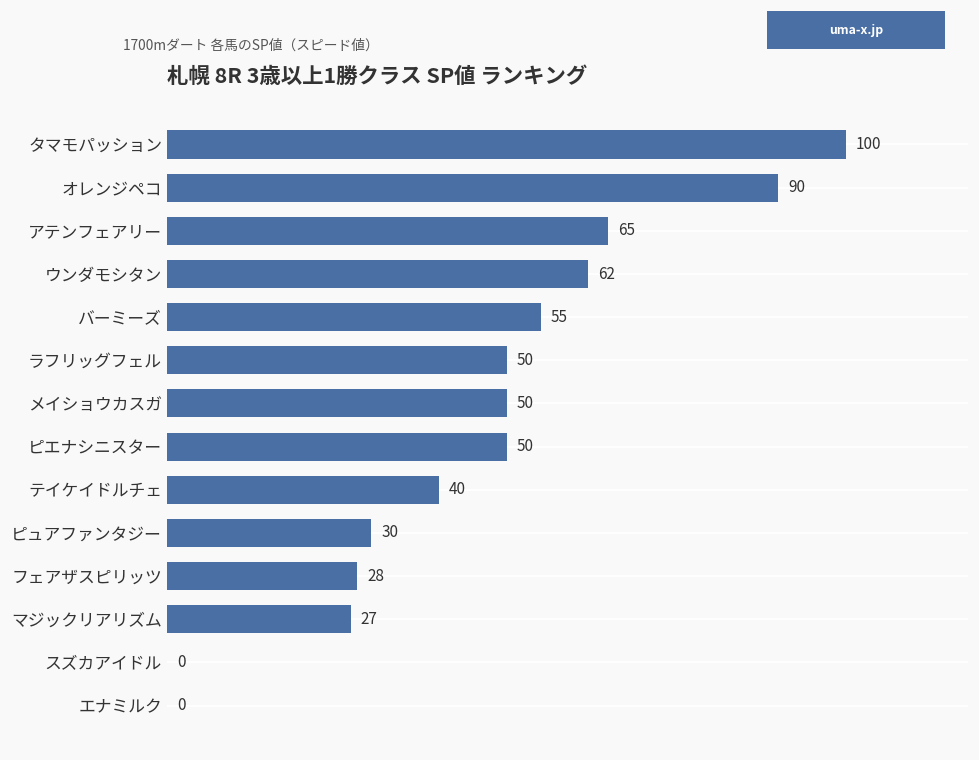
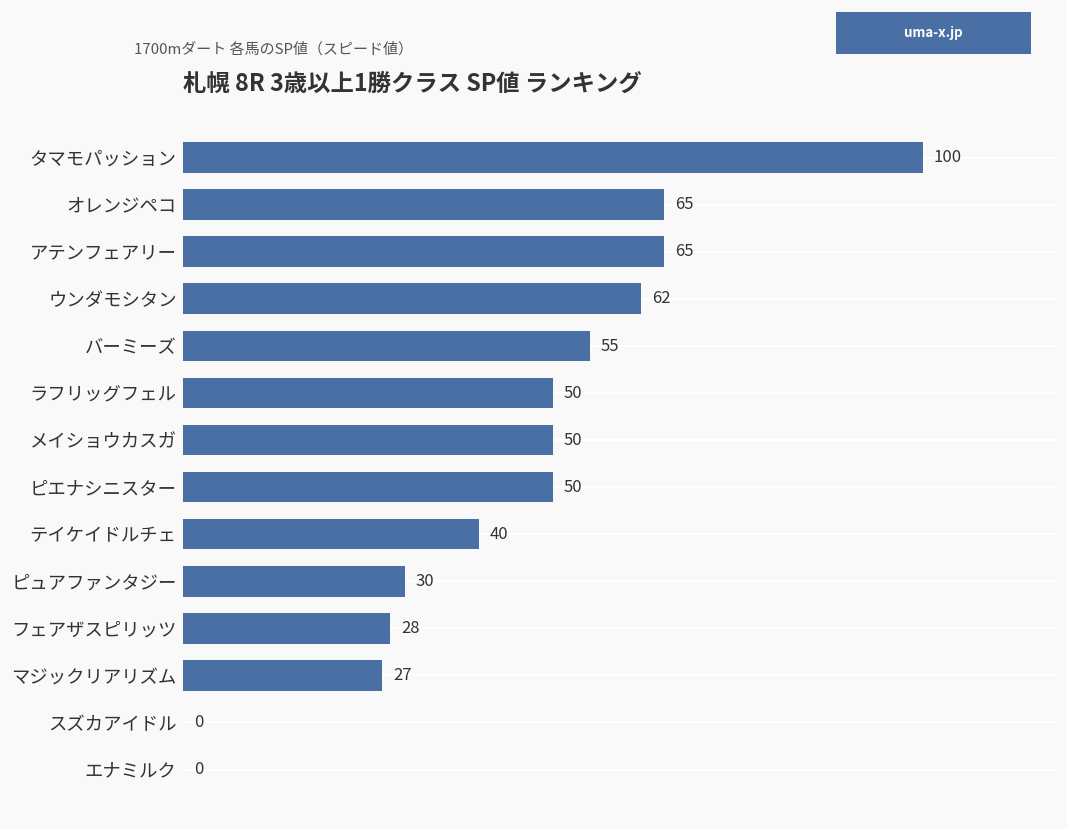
  {
    "タマモパッション": 100,
-   "オレンジペコ": 90,
+   "オレンジペコ": 65,
    "アテンフェアリー": 65,
    "ウンダモシタン": 62,
    "バーミーズ": 55,
    "ラフリッグフェル": 50,
    "メイショウカスガ": 50,
    "ピエナシニスター": 50,
    "テイケイドルチェ": 40,
    "ピュアファンタジー": 30,
    "フェアザスピリッツ": 28,
    "マジックリアリズム": 27,
    "スズカアイドル": 0,
    "エナミルク": 0
  }
